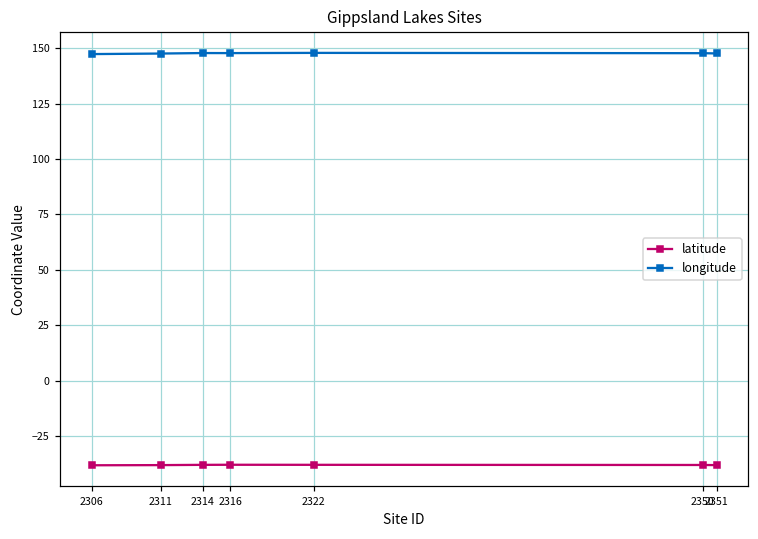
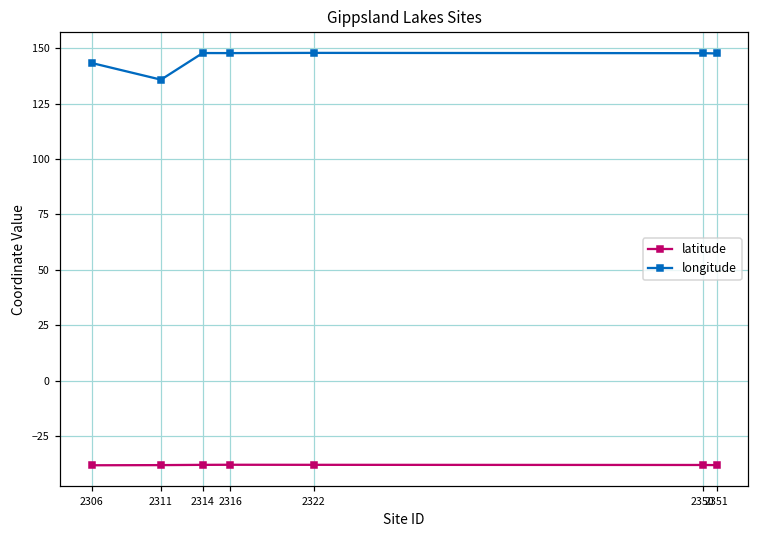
  {
    "latitude": {
      "2306": -38,
      "2311": -38,
      "2314": -38,
      "2316": -38,
      "2322": -38
    },
    "longitude": {
-     "2306": 147,
-     "2311": 148,
+     "2306": 143,
+     "2311": 136,
      "2314": 148,
      "2316": 148,
      "2322": 148
    }
  }
